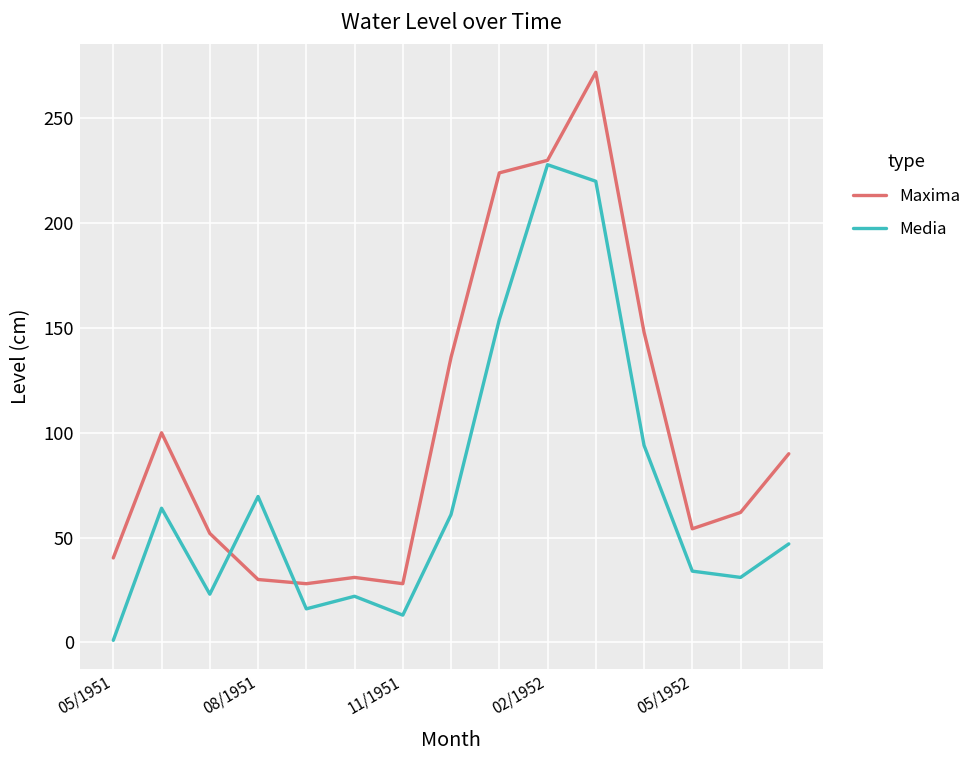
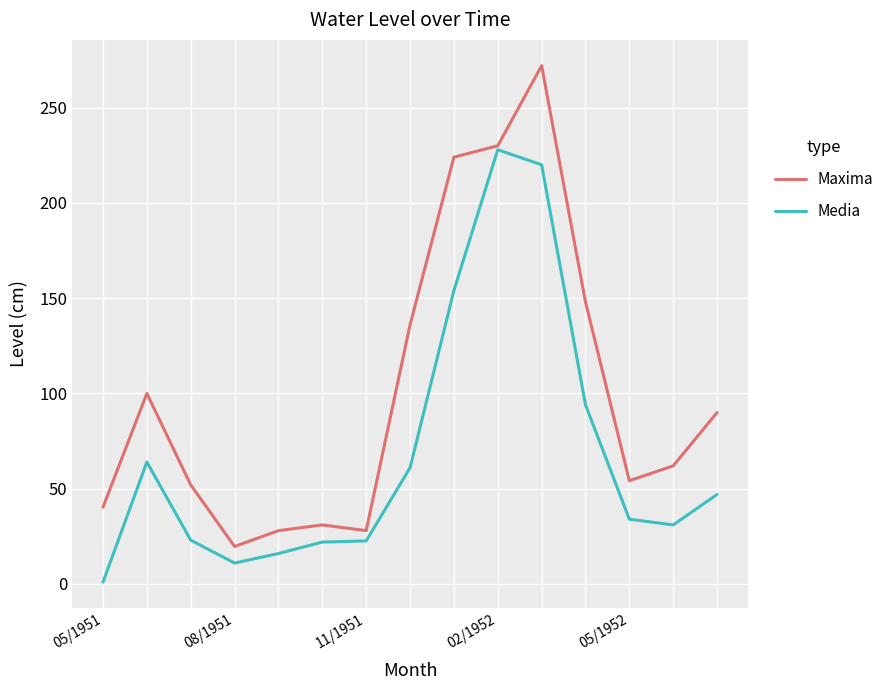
  {
    "Maxima": {
      "05/1951": 40,
-     "08/1951": 30,
+     "08/1951": 20,
      "11/1951": 28,
      "02/1952": 230,
      "05/1952": 54
    },
    "Media": {
      "05/1951": 1,
-     "08/1951": 70,
-     "11/1951": 13,
+     "08/1951": 11,
+     "11/1951": 23,
      "02/1952": 228,
      "05/1952": 34
    }
  }
